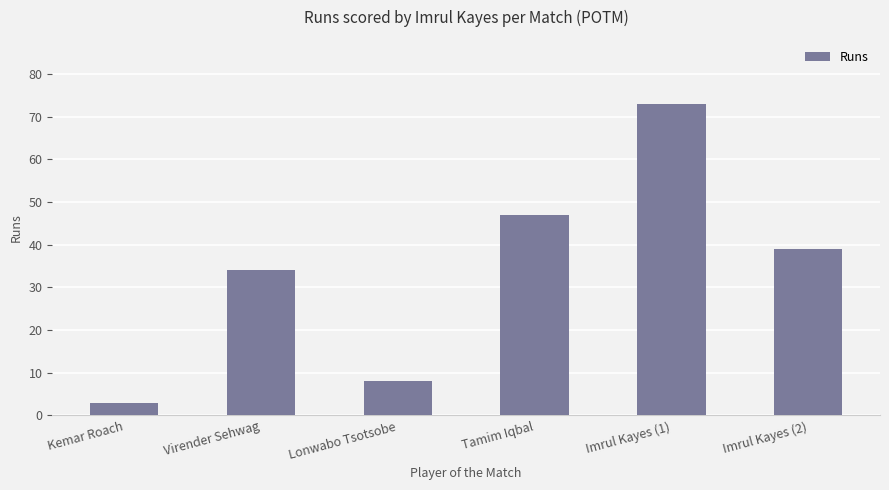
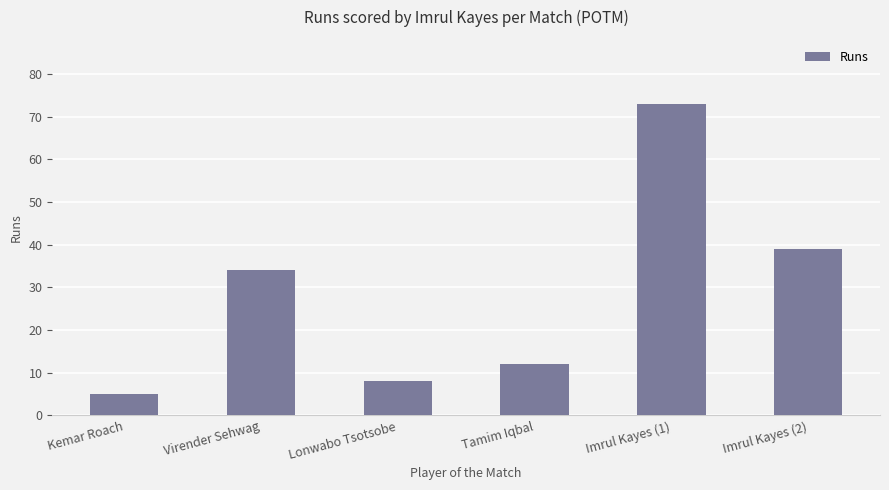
  {
-   "Kemar Roach": 3,
+   "Kemar Roach": 5,
    "Virender Sehwag": 34,
    "Lonwabo Tsotsobe": 8,
-   "Tamim Iqbal": 47,
+   "Tamim Iqbal": 12,
    "Imrul Kayes (1)": 73,
    "Imrul Kayes (2)": 39
  }
